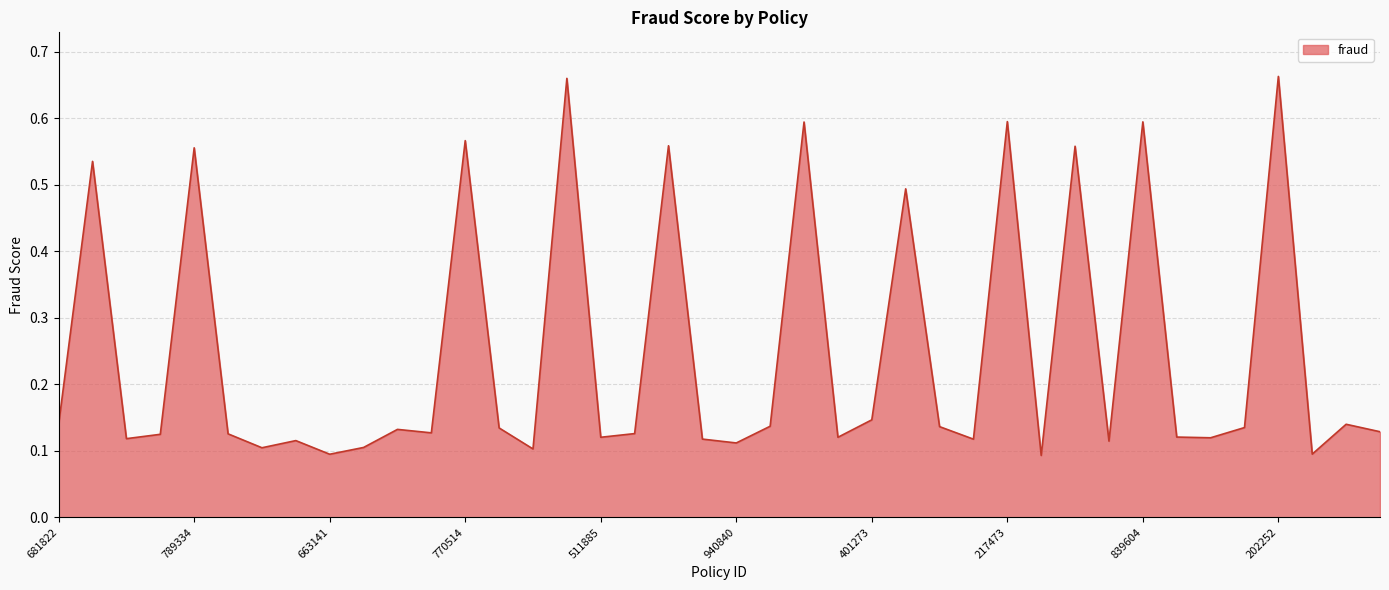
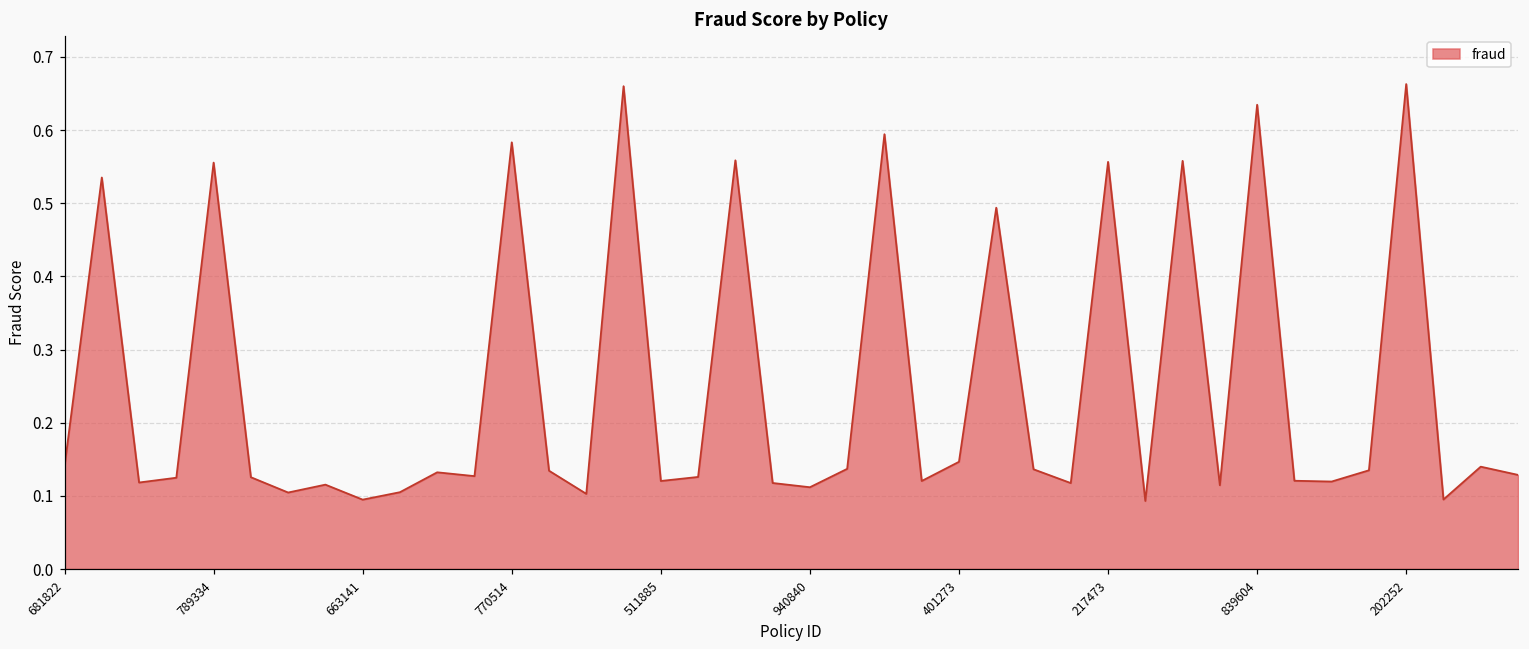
  {
    "681822": 0.14,
    "789334": 0.56,
    "663141": 0.09,
-   "770514": 0.57,
+   "770514": 0.58,
    "511885": 0.12,
    "940840": 0.11,
    "401273": 0.15,
-   "217473": 0.59,
-   "839604": 0.59,
+   "217473": 0.56,
+   "839604": 0.63,
    "202252": 0.66
  }
